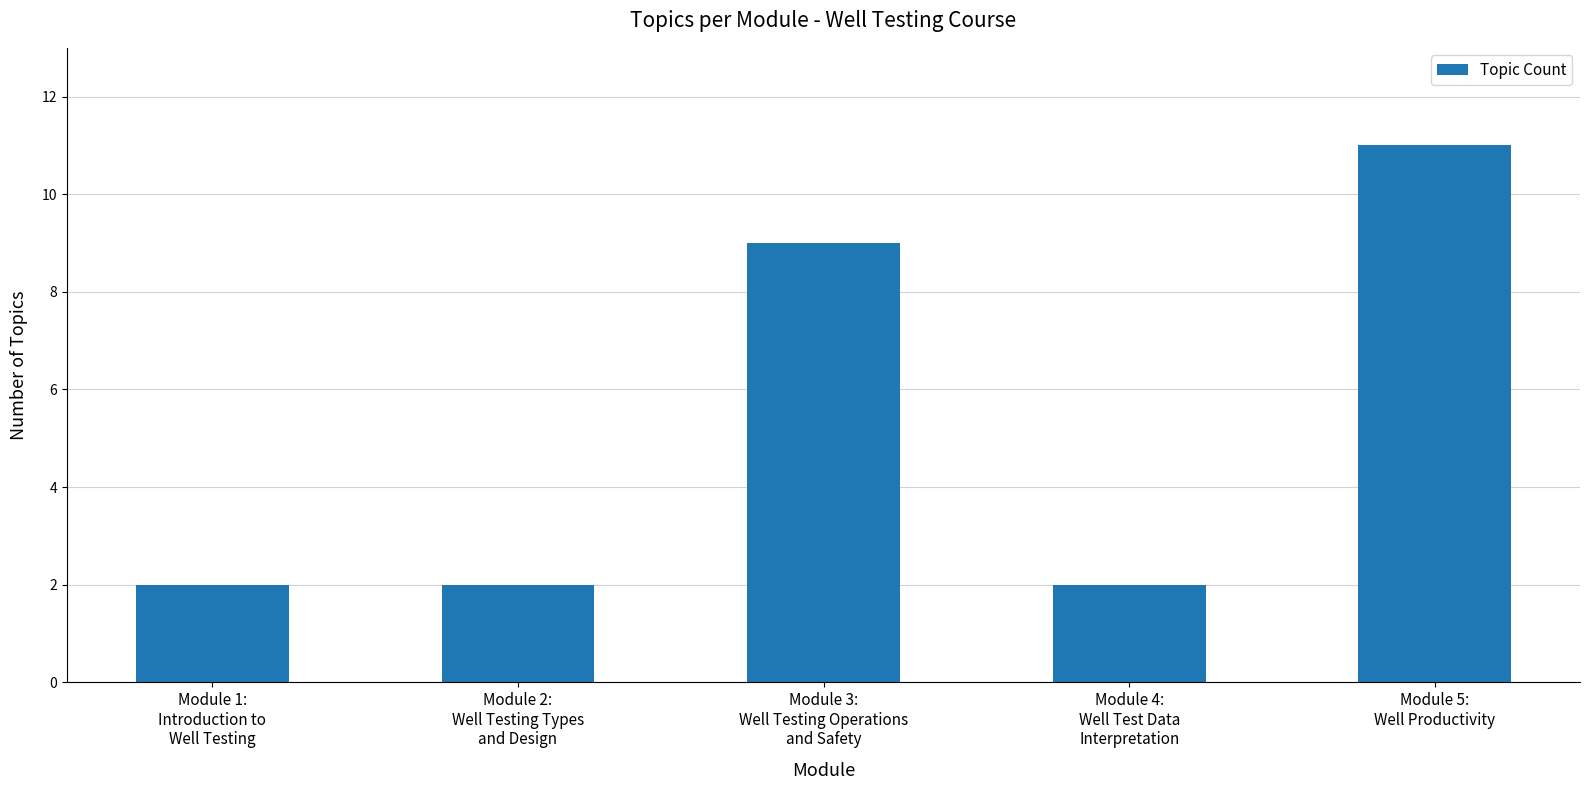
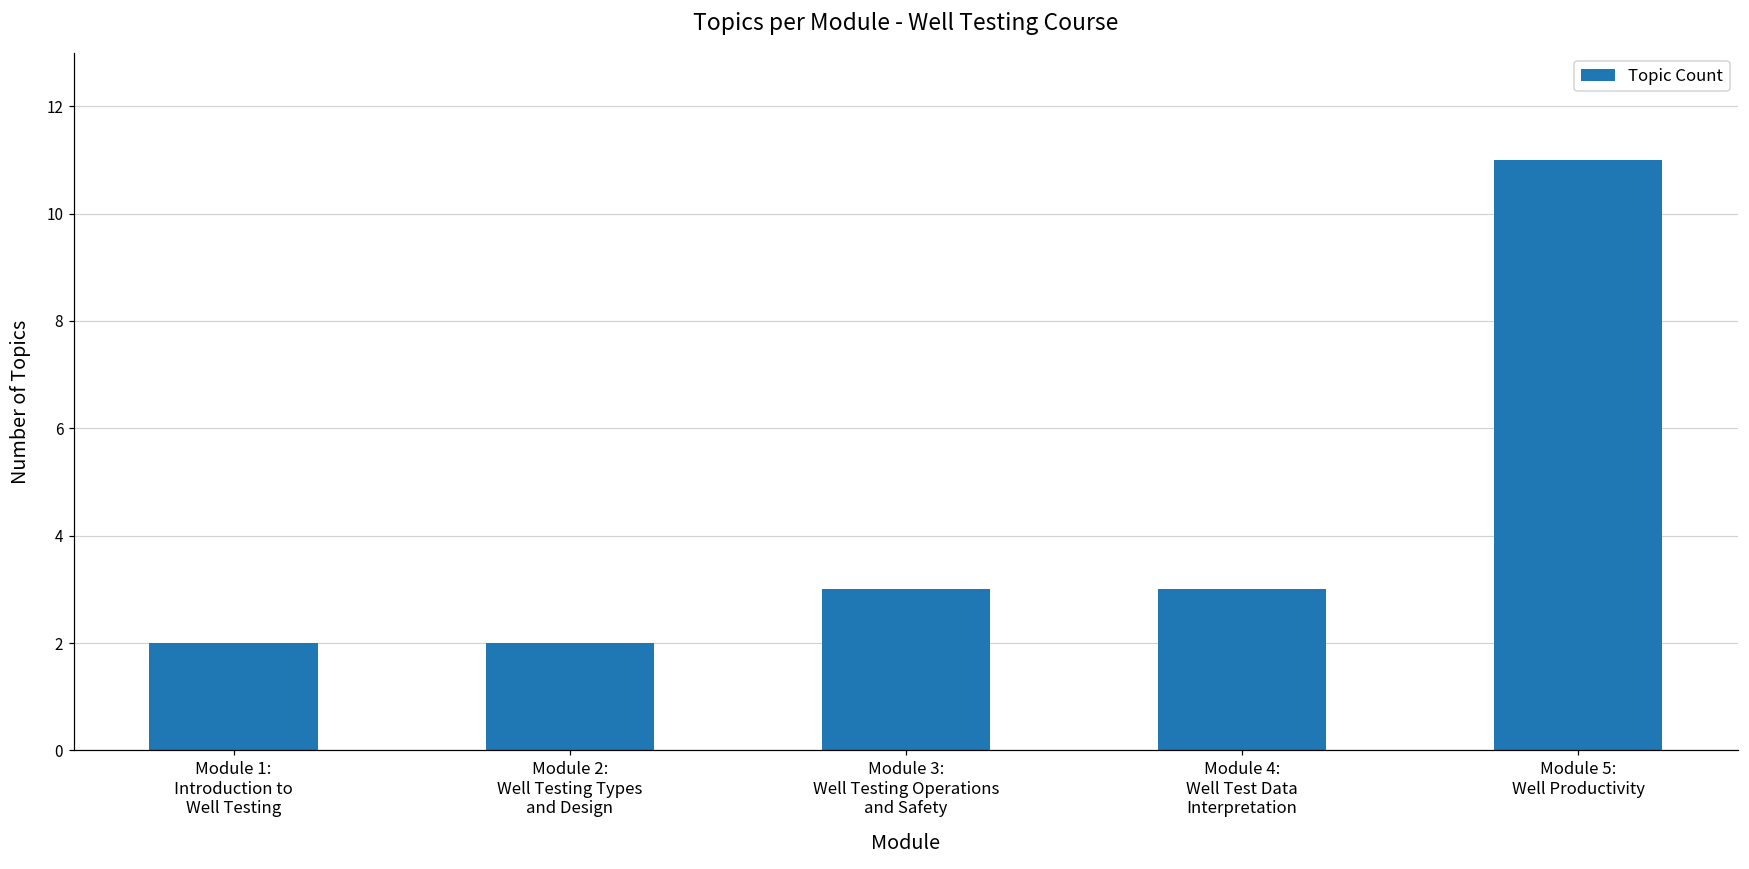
  {
    "Module 1: Introduction to Well Testing": 2,
    "Module 2: Well Testing Types and Design": 2,
-   "Module 3: Well Testing Operations and Safety": 9,
-   "Module 4: Well Test Data Interpretation": 2,
+   "Module 3: Well Testing Operations and Safety": 3,
+   "Module 4: Well Test Data Interpretation": 3,
    "Module 5: Well Productivity": 11
  }
